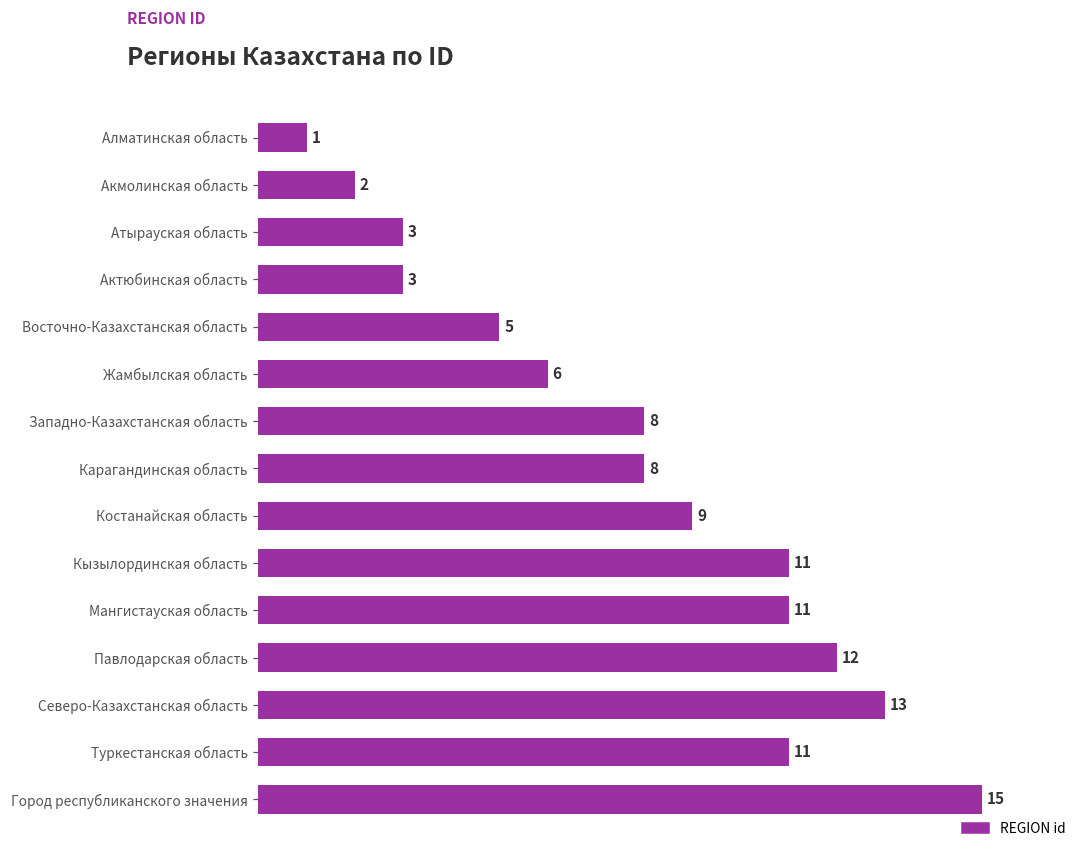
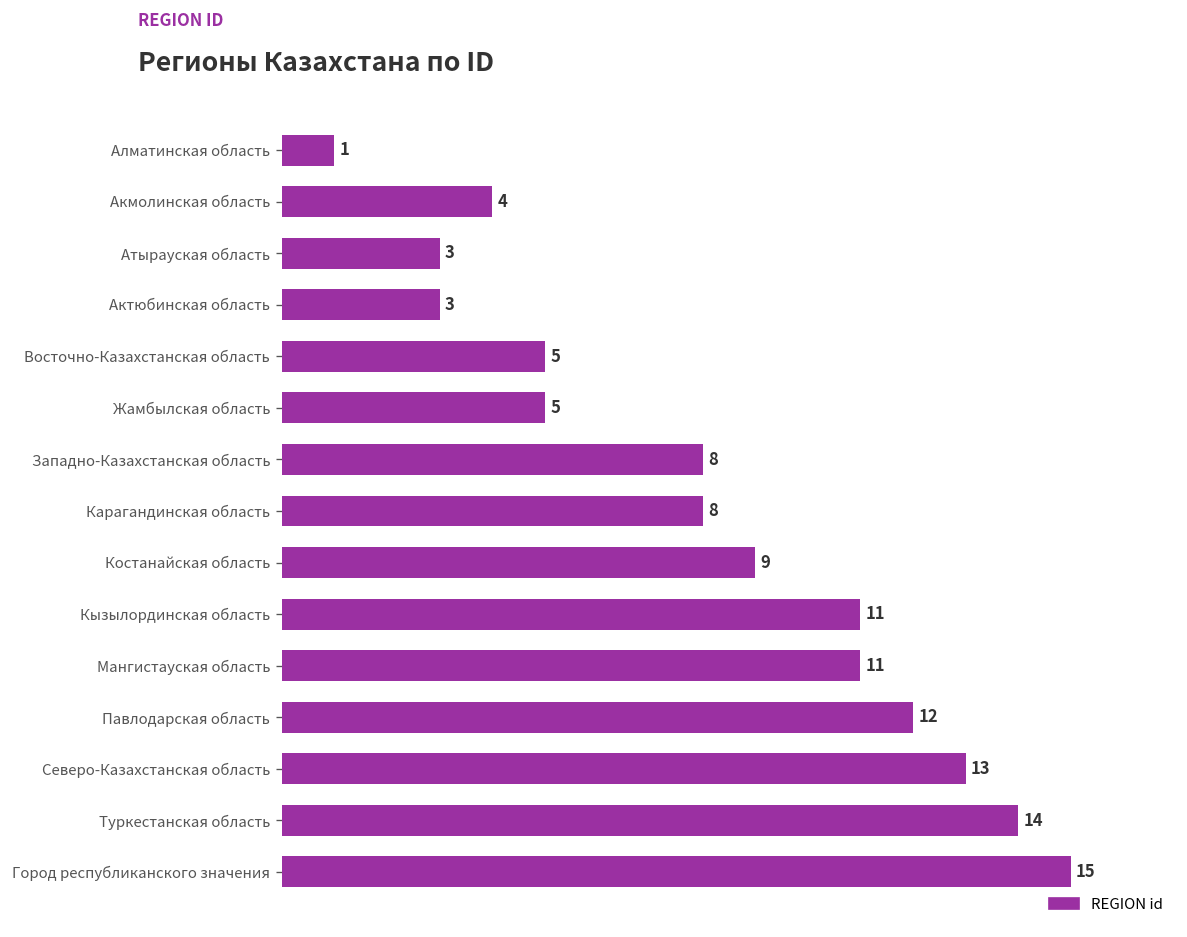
  {
    "Алматинская область": 1,
-   "Акмолинская область": 2,
+   "Акмолинская область": 4,
    "Атырауская область": 3,
    "Актюбинская область": 3,
    "Восточно-Казахстанская область": 5,
-   "Жамбылская область": 6,
+   "Жамбылская область": 5,
    "Западно-Казахстанская область": 8,
    "Карагандинская область": 8,
    "Костанайская область": 9,
    "Кызылординская область": 11,
    "Мангистауская область": 11,
    "Павлодарская область": 12,
    "Северо-Казахстанская область": 13,
-   "Туркестанская область": 11,
+   "Туркестанская область": 14,
    "Город республиканского значения": 15
  }
